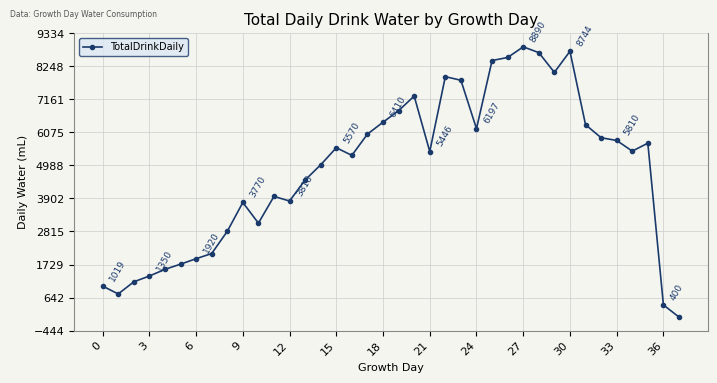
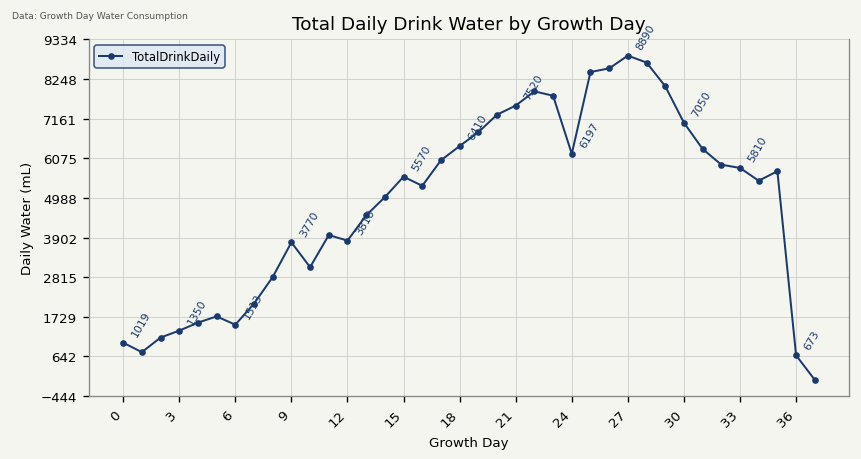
  {
    "0": 1019,
-   "6": 1920,
+   "6": 1513,
    "9": 3770,
    "15": 5570,
-   "21": 5446,
+   "21": 7520,
    "24": 6197,
    "27": 8890,
-   "30": 8744,
+   "30": 7050,
    "33": 5810,
-   "36": 400
+   "36": 673
  }
